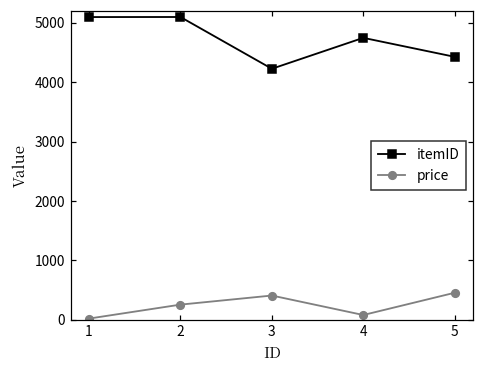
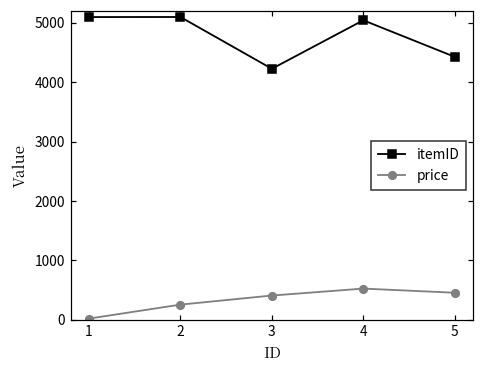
  {
    "itemID": {
      "1": 5100,
      "2": 5100,
      "3": 4200,
-     "4": 4700,
+     "4": 5000,
      "5": 4400
    },
    "price": {
      "1": 0,
      "2": 300,
      "3": 400,
-     "4": 100,
+     "4": 500,
      "5": 500
    }
  }
